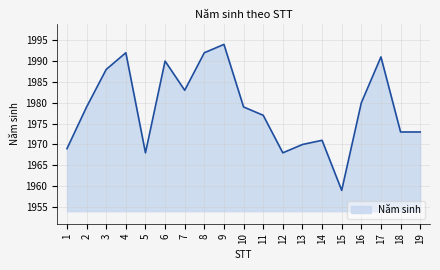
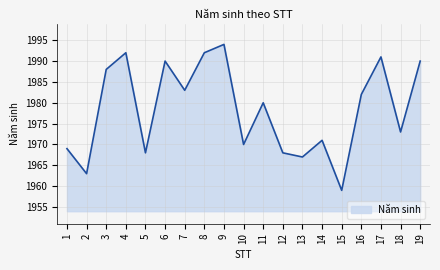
  {
    "1": 1969,
-   "2": 1979,
+   "2": 1963,
    "3": 1988,
    "4": 1992,
    "5": 1968,
    "6": 1990,
    "7": 1983,
    "8": 1992,
    "9": 1994,
-   "10": 1979,
-   "11": 1977,
+   "10": 1970,
+   "11": 1980,
    "12": 1968,
-   "13": 1970,
+   "13": 1967,
    "14": 1971,
    "15": 1959,
-   "16": 1980,
+   "16": 1982,
    "17": 1991,
    "18": 1973,
-   "19": 1973
+   "19": 1990
  }
